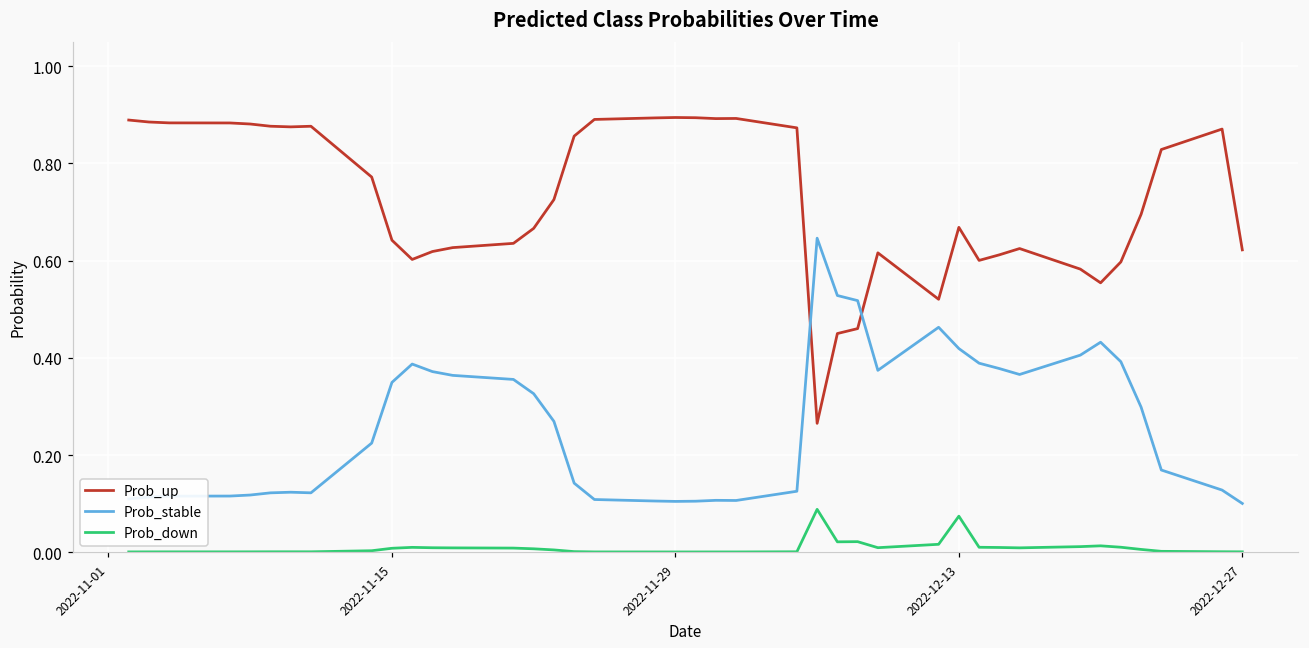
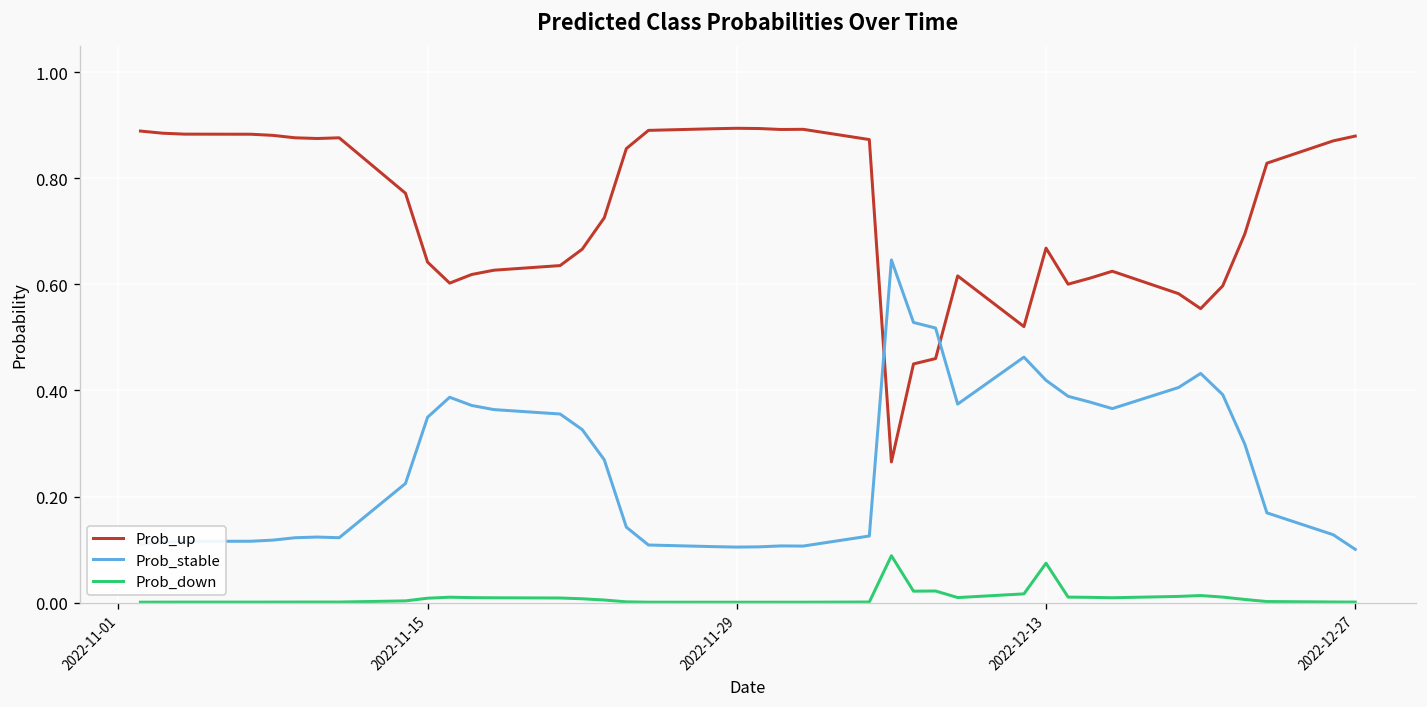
  {
    "Prob_up": {
      "2022-11-15": 0.64,
      "2022-11-29": 0.89,
      "2022-12-13": 0.67,
-     "2022-12-27": 0.62
+     "2022-12-27": 0.88
    },
    "Prob_stable": {
      "2022-11-15": 0.35,
      "2022-11-29": 0.10,
      "2022-12-13": 0.42,
      "2022-12-27": 0.10
    },
    "Prob_down": {
      "2022-11-15": 0.01,
      "2022-11-29": 0.00,
      "2022-12-13": 0.07,
      "2022-12-27": 0.00
    }
  }
